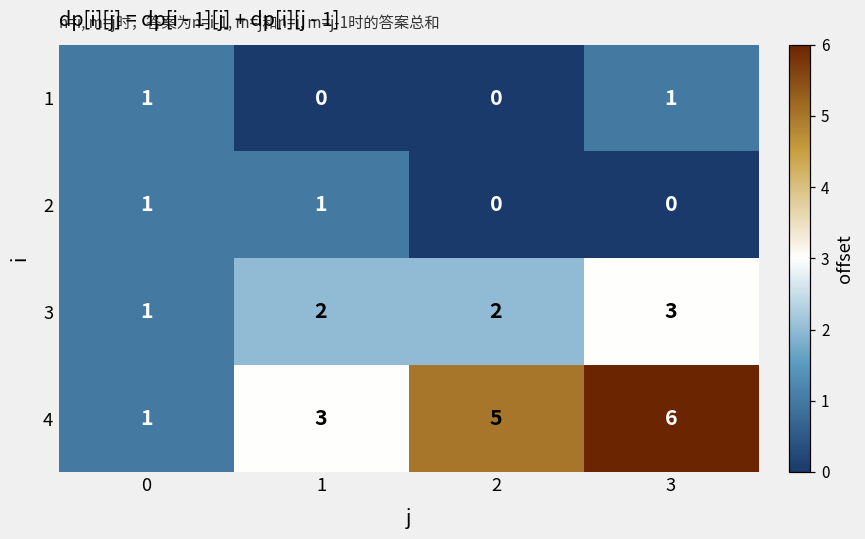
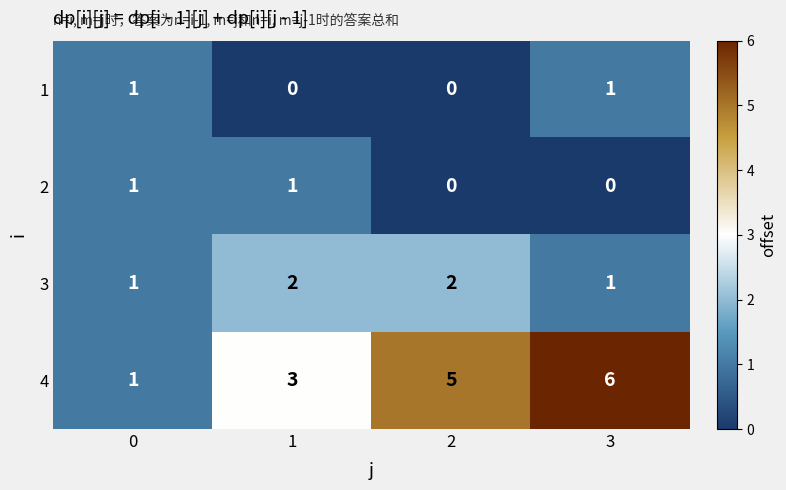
  {
    "1": {
      "0": 1,
      "1": 0,
      "2": 0,
      "3": 1
    },
    "2": {
      "0": 1,
      "1": 1,
      "2": 0,
      "3": 0
    },
    "3": {
      "0": 1,
      "1": 2,
      "2": 2,
-     "3": 3
+     "3": 1
    },
    "4": {
      "0": 1,
      "1": 3,
      "2": 5,
      "3": 6
    }
  }
